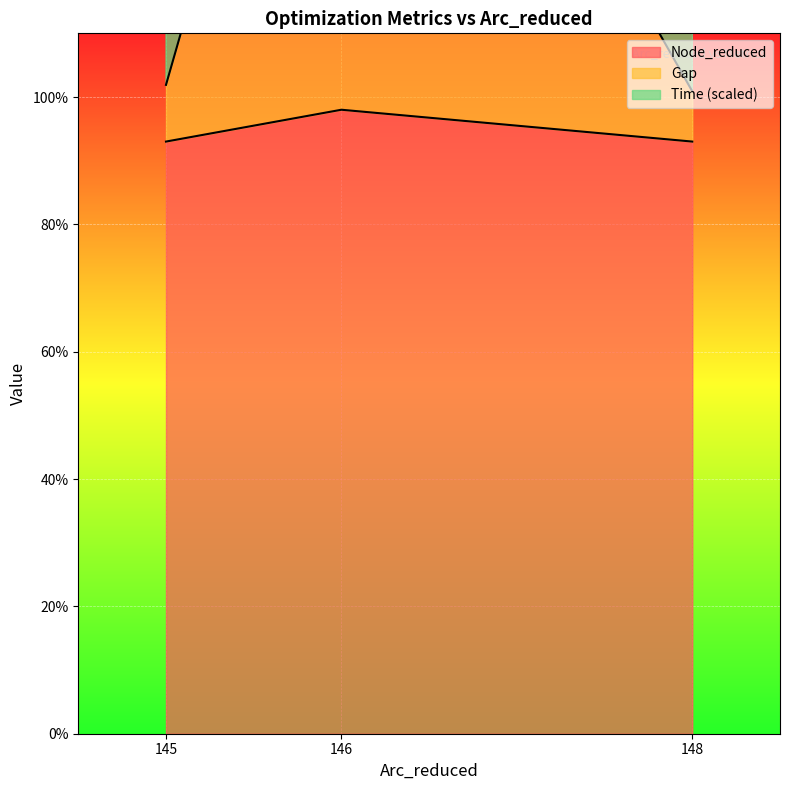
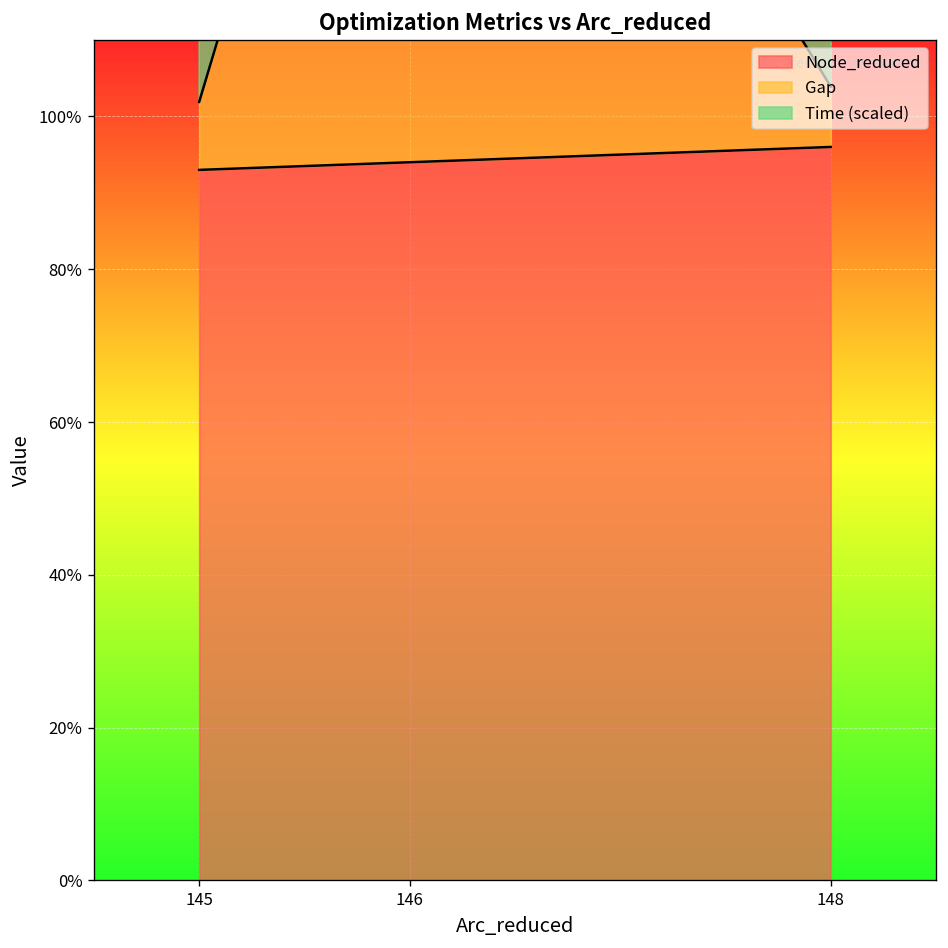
  {
    "Node_reduced": {
      "145": "93%",
-     "146": "98%",
-     "148": "93%"
+     "146": "94%",
+     "148": "96%"
    },
    "Gap": {
      "145": "9%"
    }
  }
